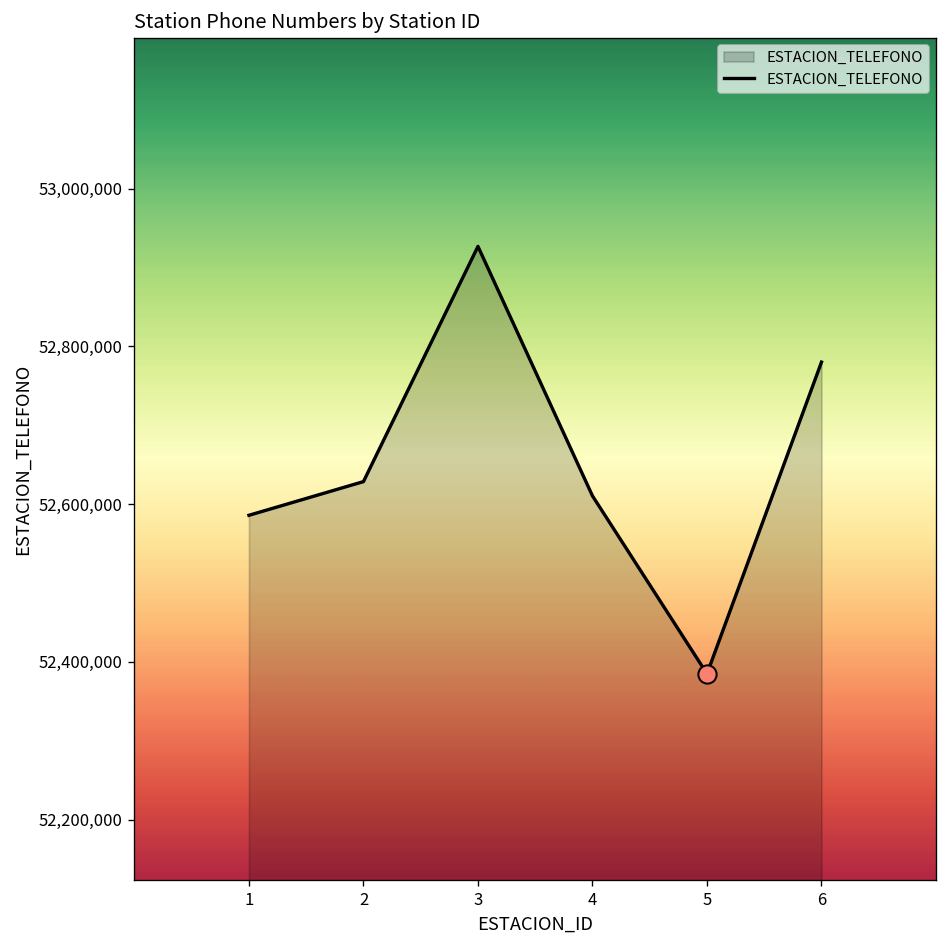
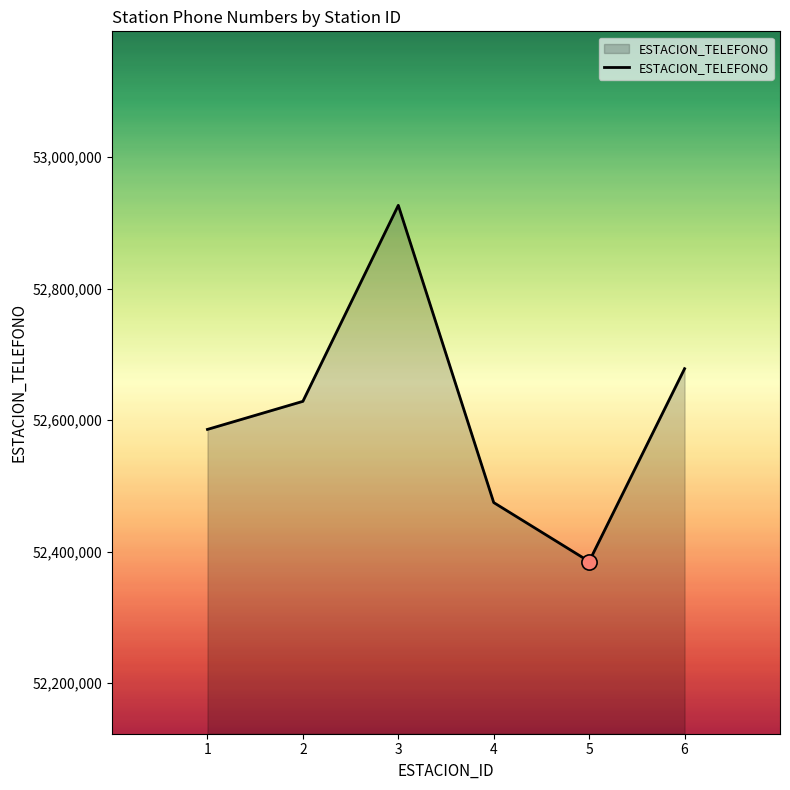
  {
    "ESTACION_TELEFONO": {
      "1": "52,590,000",
      "2": "52,630,000",
      "3": "52,930,000",
-     "4": "52,610,000",
-     "6": "52,780,000"
+     "4": "52,470,000",
+     "6": "52,680,000"
    }
  }
